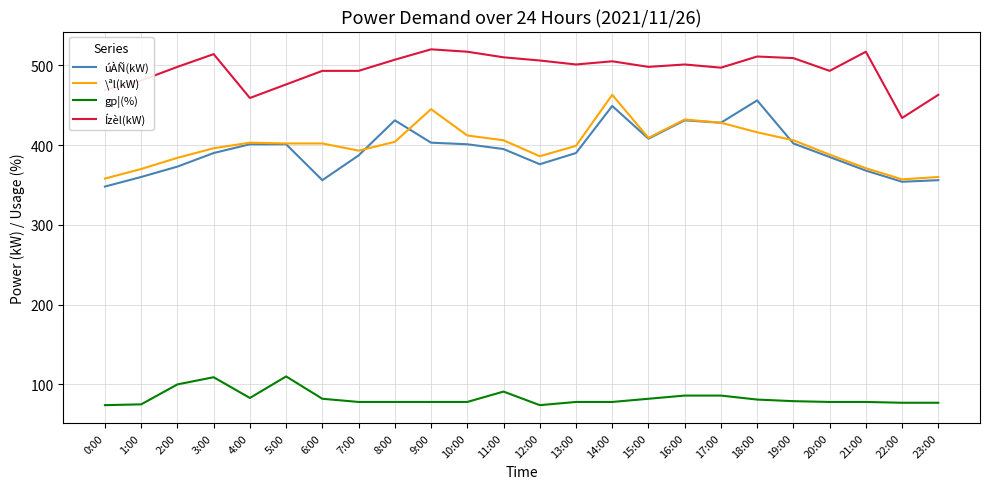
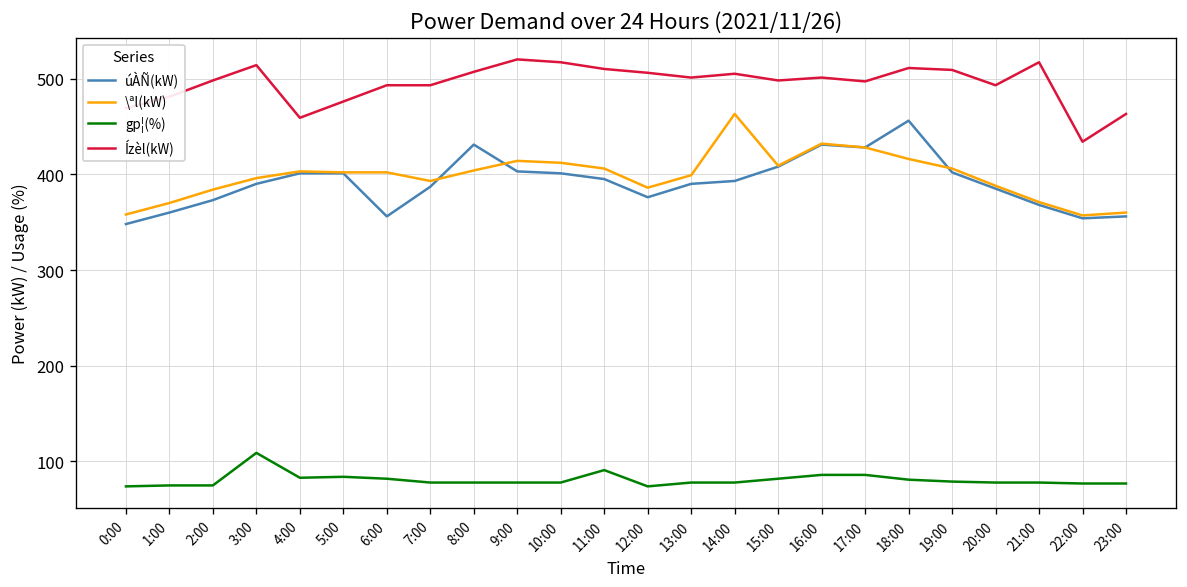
  {
    "úÀÑ(kW)": {
      "0:00": 350,
      "1:00": 360,
      "2:00": 370,
      "3:00": 390,
      "6:00": 360,
      "7:00": 390,
      "8:00": 430,
      "9:00": 400,
      "10:00": 400,
      "11:00": 400,
      "12:00": 380,
      "13:00": 390,
-     "14:00": 450,
+     "14:00": 390,
      "18:00": 460,
      "19:00": 400,
      "23:00": 360
    },
    "\\ªl(kW)": {
      "0:00": 360,
      "1:00": 370,
      "2:00": 380,
      "3:00": 400,
      "6:00": 400,
      "7:00": 390,
      "8:00": 400,
-     "9:00": 450,
+     "9:00": 410,
      "10:00": 410,
      "11:00": 410,
      "12:00": 390,
      "13:00": 400,
      "14:00": 460,
      "18:00": 420,
      "19:00": 410,
      "23:00": 360
    },
    "gp¦(%)": {
      "0:00": 70,
      "1:00": 80,
-     "2:00": 100,
+     "2:00": 80,
      "3:00": 110,
      "4:00": 80,
-     "5:00": 110,
+     "5:00": 80,
      "6:00": 80,
      "7:00": 80,
      "8:00": 80,
      "9:00": 80,
      "10:00": 80,
      "11:00": 90,
      "12:00": 70,
      "13:00": 80,
      "14:00": 80,
      "15:00": 80,
      "16:00": 90,
      "17:00": 90,
      "18:00": 80,
      "19:00": 80,
      "20:00": 80,
      "21:00": 80,
      "22:00": 80,
      "23:00": 80
    },
    "Ízèl(kW)": {
      "2:00": 500,
      "3:00": 510,
      "4:00": 460,
      "5:00": 480,
      "6:00": 490,
      "7:00": 490,
      "8:00": 510,
      "9:00": 520,
      "10:00": 520,
      "11:00": 510,
      "12:00": 510,
      "13:00": 500,
      "14:00": 510,
      "15:00": 500,
      "16:00": 500,
      "17:00": 500,
      "18:00": 510,
      "19:00": 510,
      "20:00": 490,
      "21:00": 520,
      "22:00": 430,
      "23:00": 460
    }
  }
